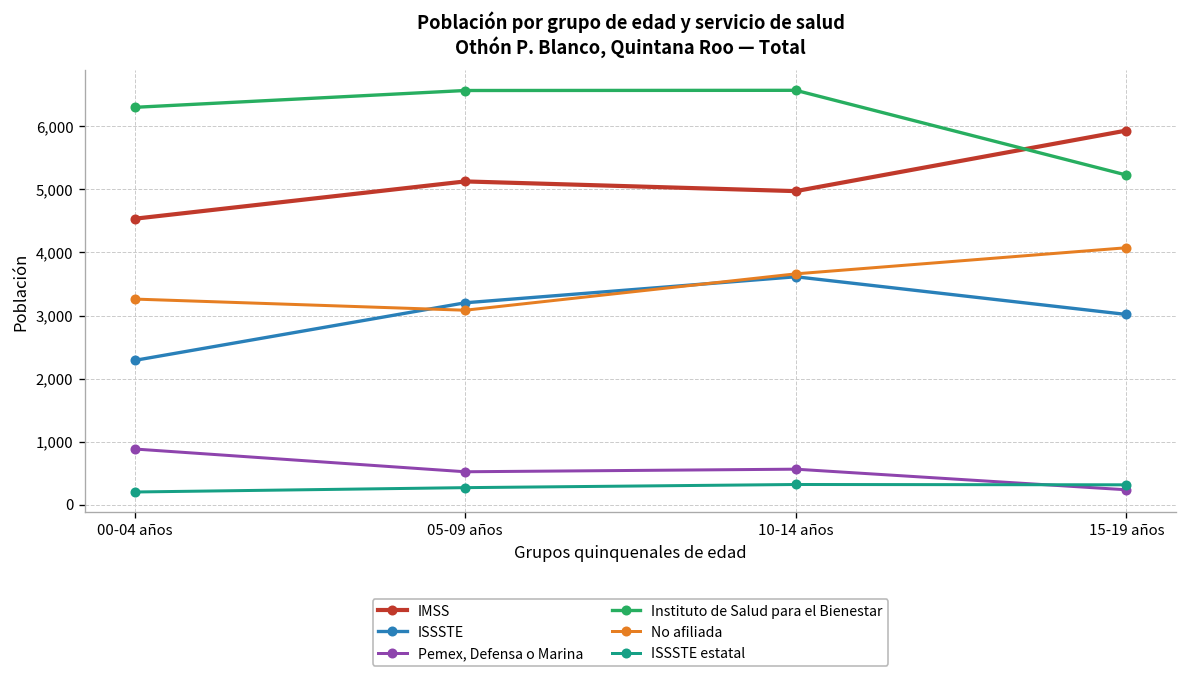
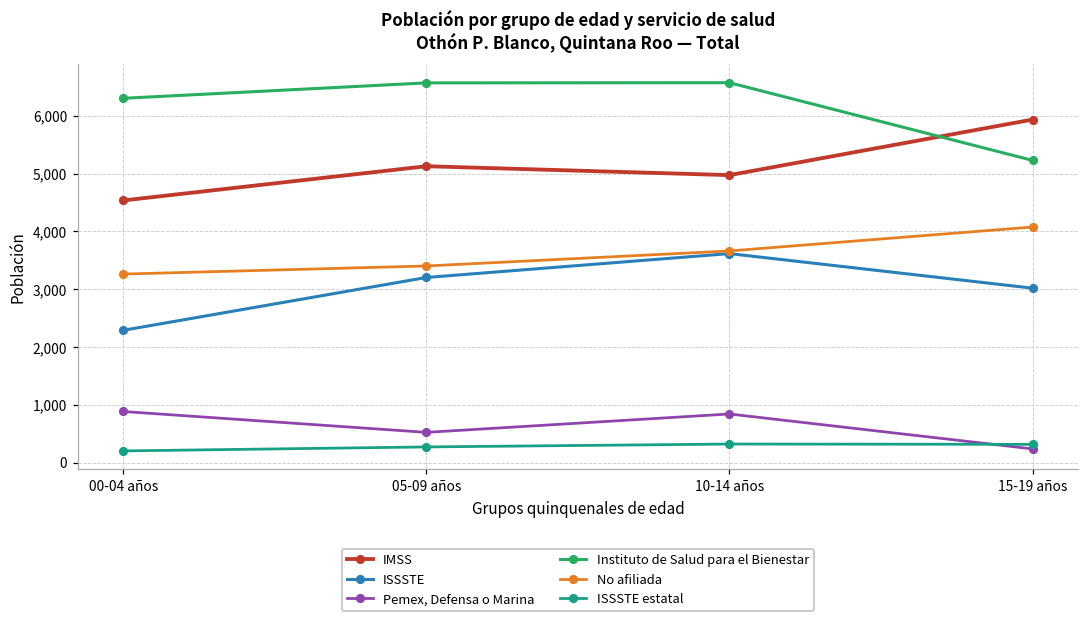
  {
    "IMSS": {
      "00-04 años": "4,500",
      "05-09 años": "5,100",
      "10-14 años": "5,000",
      "15-19 años": "5,900"
    },
    "ISSSTE": {
      "00-04 años": "2,300",
      "05-09 años": "3,200",
      "15-19 años": "3,000"
    },
    "Pemex, Defensa o Marina": {
      "00-04 años": "900",
      "05-09 años": "500",
-     "10-14 años": "600",
+     "10-14 años": "800",
      "15-19 años": "200"
    },
    "No afiliada": {
      "00-04 años": "3,300",
-     "05-09 años": "3,100",
+     "05-09 años": "3,400",
      "15-19 años": "4,100"
    }
  }
